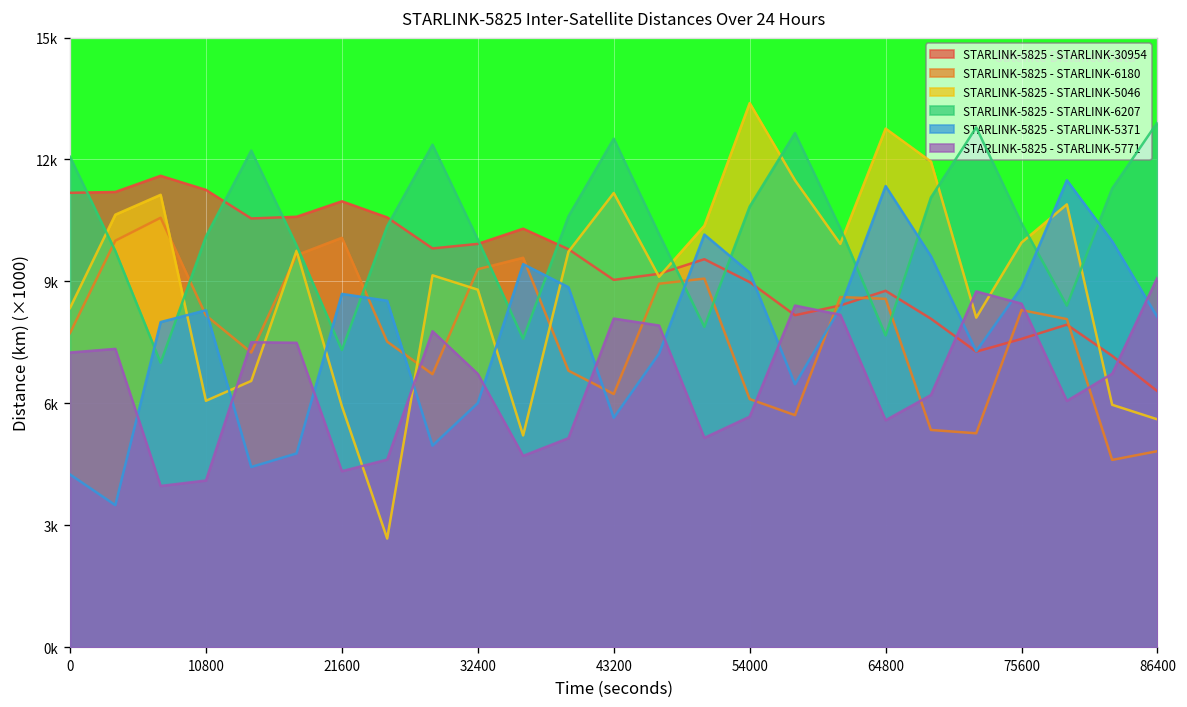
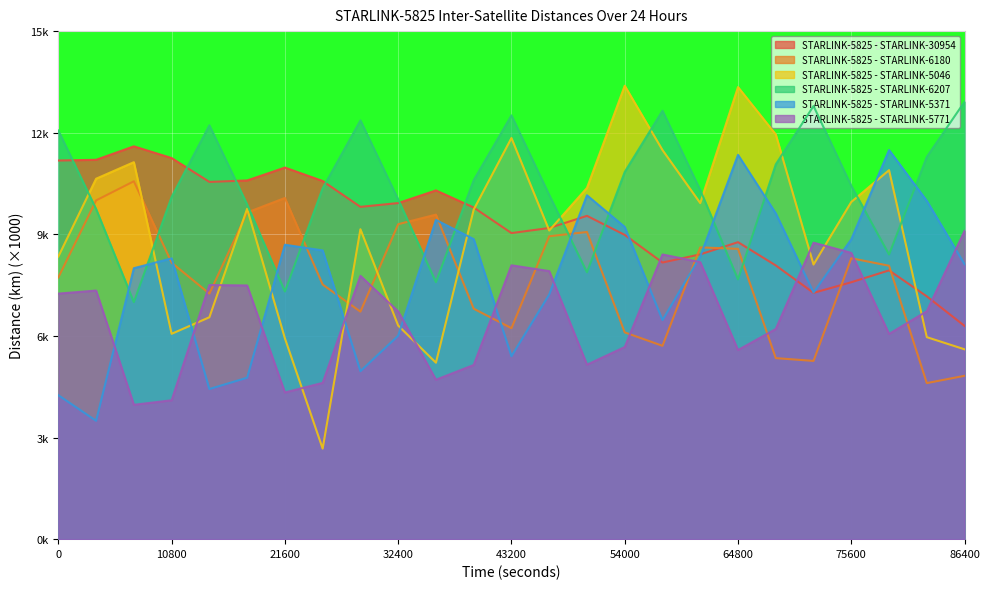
  {
    "STARLINK-5825 - STARLINK-5046": {
      "0": 8300,
      "10800": 6100,
      "21600": 5900,
-     "32400": 8800,
-     "43200": 11200,
+     "32400": 6300,
+     "43200": 11800,
      "54000": 13400,
-     "64800": 12800,
+     "64800": 13300,
      "75600": 10000,
      "86400": 5600
    },
    "STARLINK-5825 - STARLINK-6207": {
      "0": 12100,
      "10800": 10100,
      "21600": 7300,
      "32400": 10000,
      "43200": 12500,
      "54000": 10800,
      "64800": 7700,
      "75600": 10400,
      "86400": 12900
    },
    "STARLINK-5825 - STARLINK-5371": {
      "0": 4300,
      "10800": 8300,
      "21600": 8700,
      "32400": 6000,
-     "43200": 5600,
+     "43200": 5400,
      "54000": 9200,
      "64800": 11300,
      "75600": 8900,
      "86400": 8100
    },
    "STARLINK-5825 - STARLINK-5771": {
      "0": 7200,
      "10800": 4100,
      "21600": 4300,
      "32400": 6700,
      "43200": 8100,
      "54000": 5700,
      "64800": 5600,
      "75600": 8500,
      "86400": 9100
    }
  }
